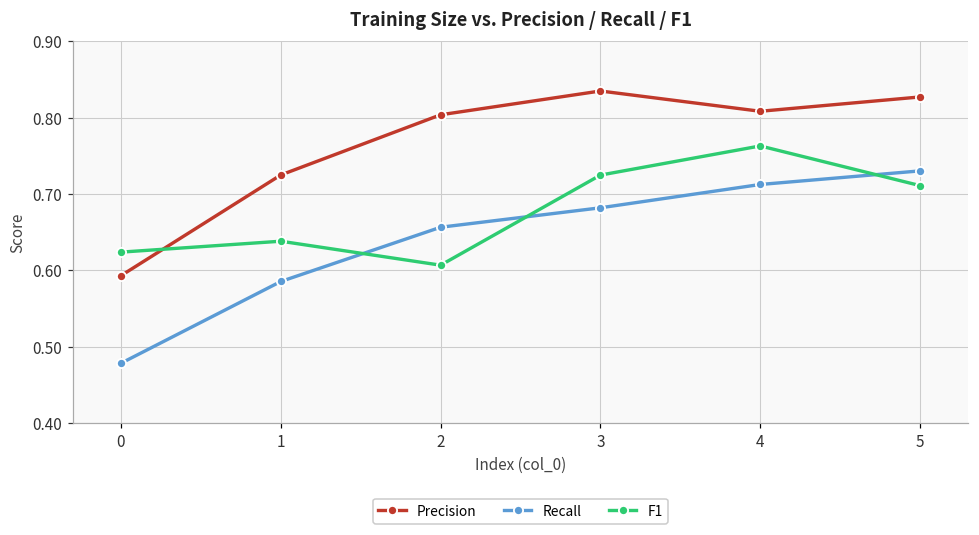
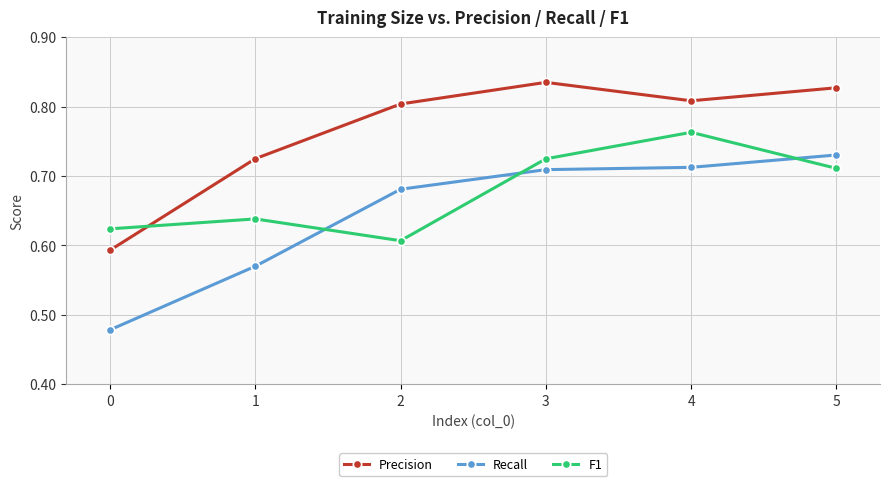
  {
    "Precision": {
      "0": 0.59,
      "1": 0.72,
      "2": 0.80,
      "3": 0.83,
      "4": 0.81,
      "5": 0.83
    },
    "Recall": {
      "0": 0.48,
-     "1": 0.59,
-     "2": 0.66,
-     "3": 0.68,
+     "1": 0.57,
+     "2": 0.68,
+     "3": 0.71,
      "4": 0.71,
      "5": 0.73
    },
    "F1": {
      "0": 0.62,
      "1": 0.64,
      "2": 0.61,
      "3": 0.72,
      "4": 0.76,
      "5": 0.71
    }
  }
